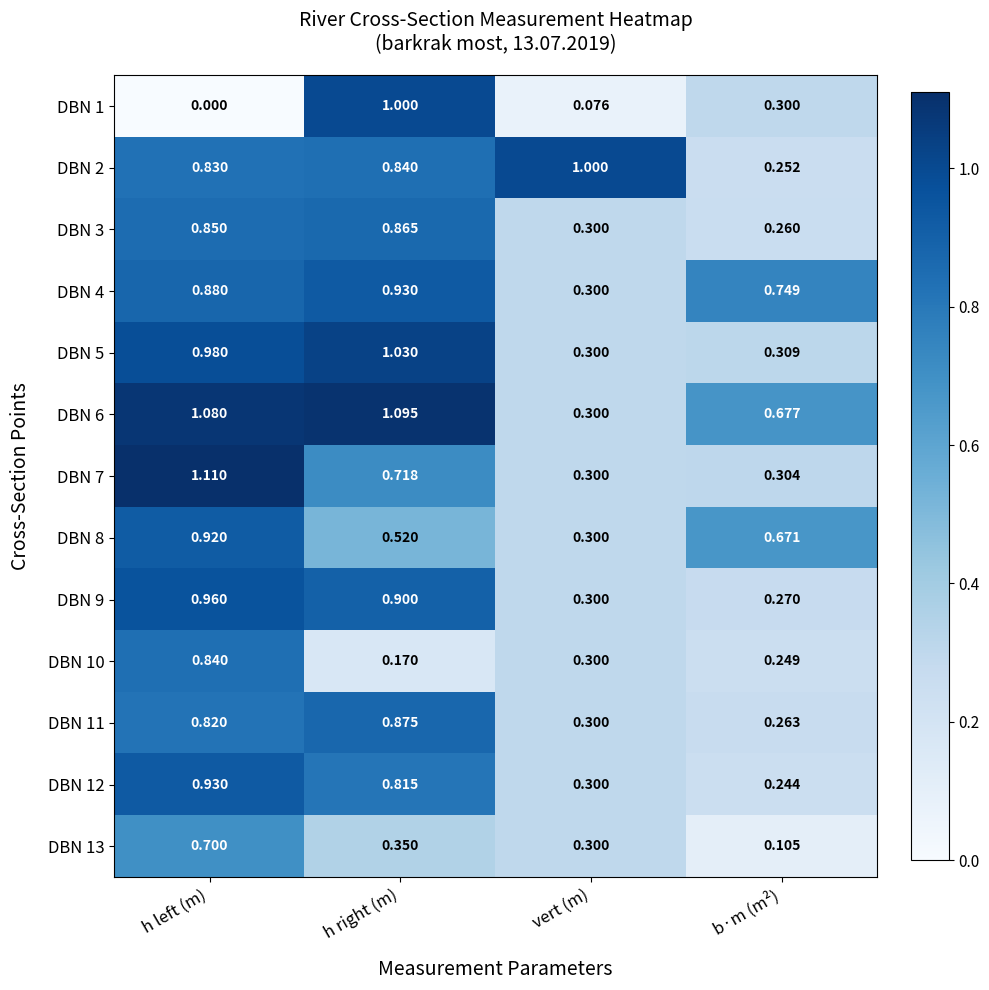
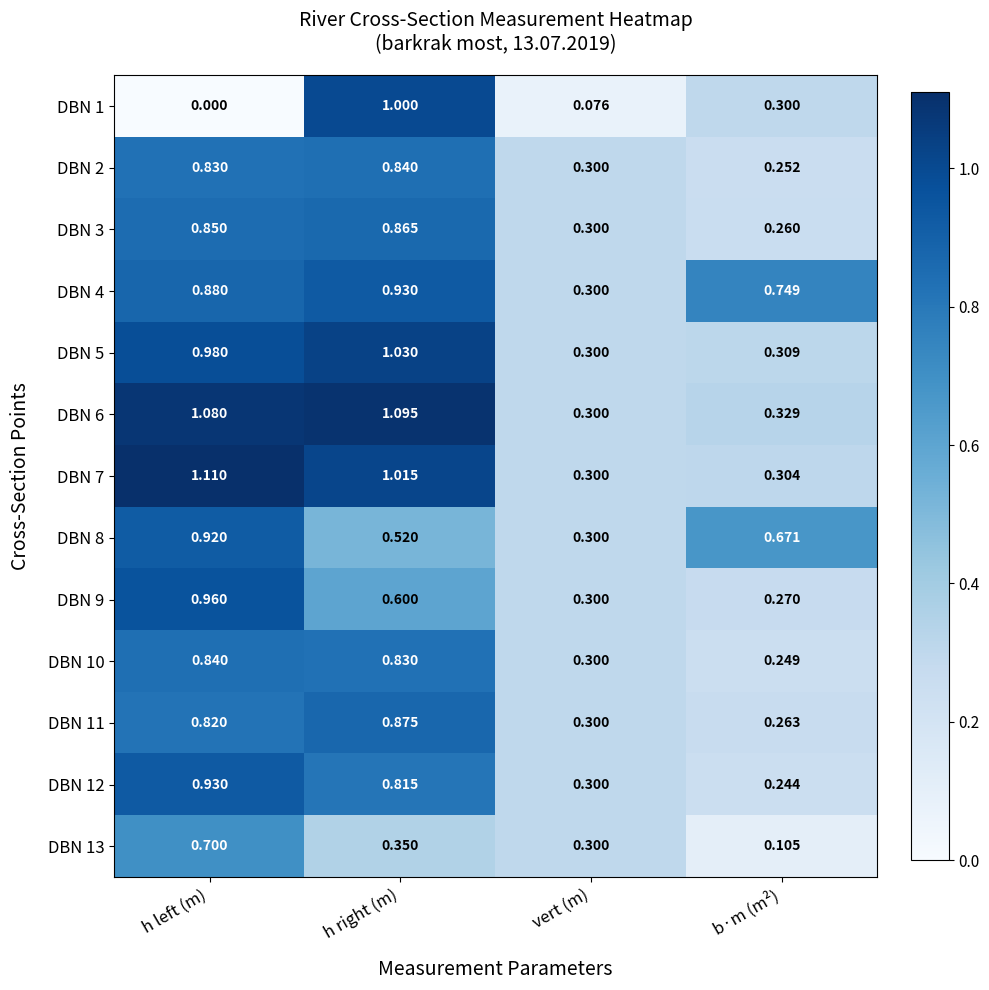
  {
    "DBN 1": {
      "h left (m)": 0.000,
      "h right (m)": 1.000,
      "vert (m)": 0.076,
      "b·m (m²)": 0.300
    },
    "DBN 2": {
      "h left (m)": 0.830,
      "h right (m)": 0.840,
-     "vert (m)": 1.000,
+     "vert (m)": 0.300,
      "b·m (m²)": 0.252
    },
    "DBN 3": {
      "h left (m)": 0.850,
      "h right (m)": 0.865,
      "vert (m)": 0.300,
      "b·m (m²)": 0.260
    },
    "DBN 4": {
      "h left (m)": 0.880,
      "h right (m)": 0.930,
      "vert (m)": 0.300,
      "b·m (m²)": 0.749
    },
    "DBN 5": {
      "h left (m)": 0.980,
      "h right (m)": 1.030,
      "vert (m)": 0.300,
      "b·m (m²)": 0.309
    },
    "DBN 6": {
      "h left (m)": 1.080,
      "h right (m)": 1.095,
      "vert (m)": 0.300,
-     "b·m (m²)": 0.677
+     "b·m (m²)": 0.329
    },
    "DBN 7": {
      "h left (m)": 1.110,
-     "h right (m)": 0.718,
+     "h right (m)": 1.015,
      "vert (m)": 0.300,
      "b·m (m²)": 0.304
    },
    "DBN 8": {
      "h left (m)": 0.920,
      "h right (m)": 0.520,
      "vert (m)": 0.300,
      "b·m (m²)": 0.671
    },
    "DBN 9": {
      "h left (m)": 0.960,
-     "h right (m)": 0.900,
+     "h right (m)": 0.600,
      "vert (m)": 0.300,
      "b·m (m²)": 0.270
    },
    "DBN 10": {
      "h left (m)": 0.840,
-     "h right (m)": 0.170,
+     "h right (m)": 0.830,
      "vert (m)": 0.300,
      "b·m (m²)": 0.249
    },
    "DBN 11": {
      "h left (m)": 0.820,
      "h right (m)": 0.875,
      "vert (m)": 0.300,
      "b·m (m²)": 0.263
    },
    "DBN 12": {
      "h left (m)": 0.930,
      "h right (m)": 0.815,
      "vert (m)": 0.300,
      "b·m (m²)": 0.244
    },
    "DBN 13": {
      "h left (m)": 0.700,
      "h right (m)": 0.350,
      "vert (m)": 0.300,
      "b·m (m²)": 0.105
    }
  }
